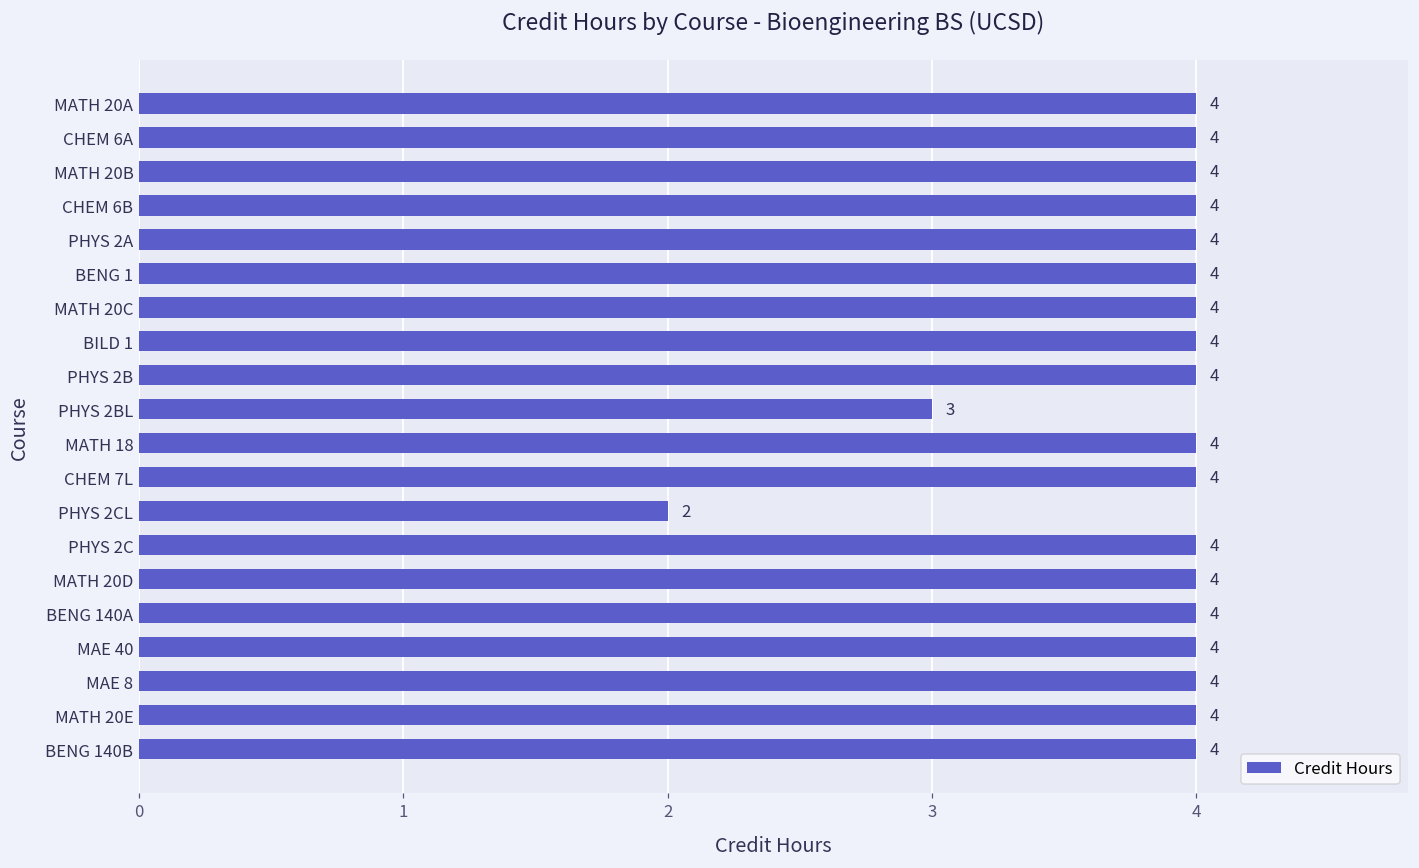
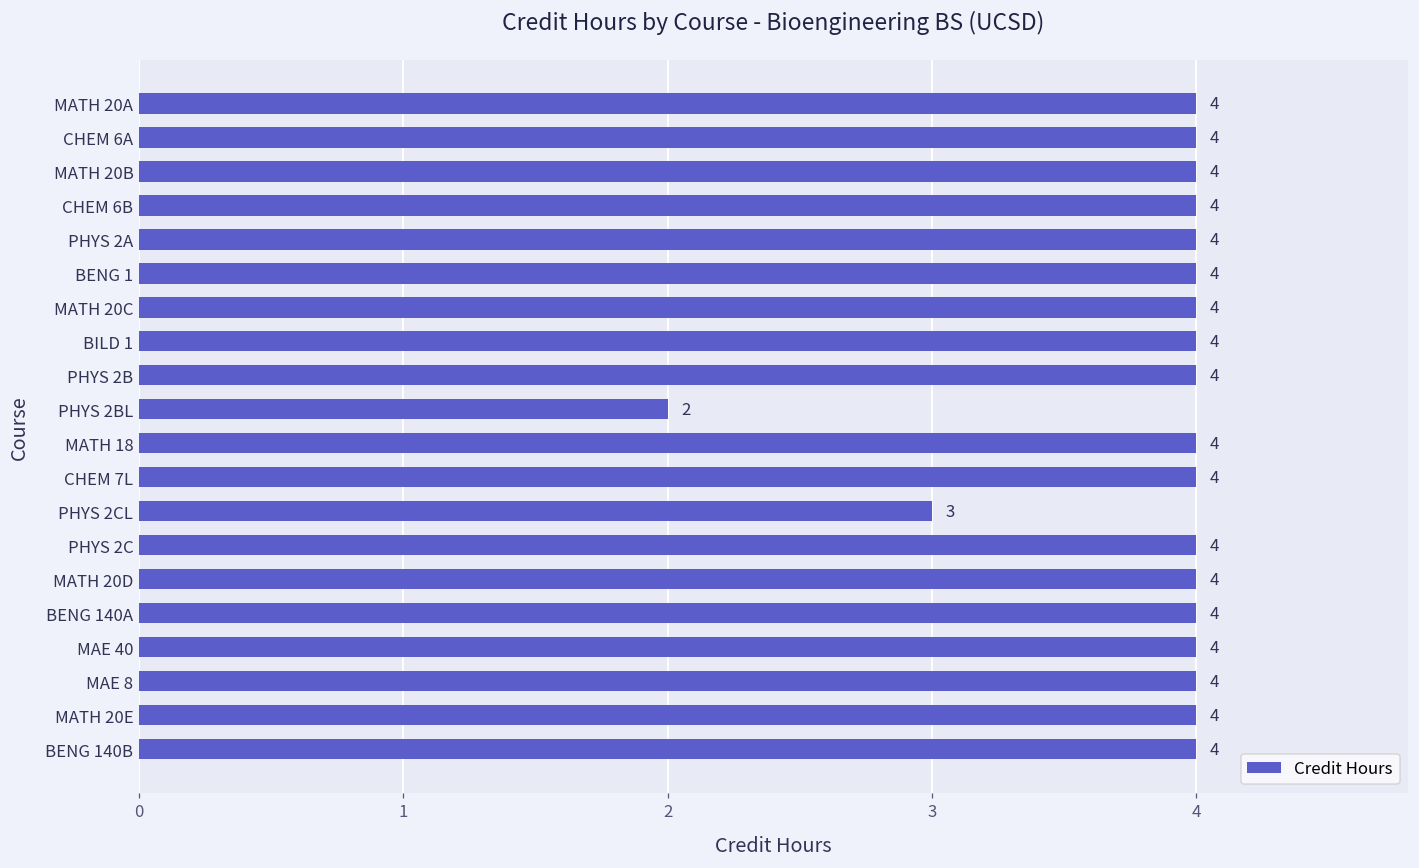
  {
    "MATH 20A": 4,
    "CHEM 6A": 4,
    "MATH 20B": 4,
    "CHEM 6B": 4,
    "PHYS 2A": 4,
    "BENG 1": 4,
    "MATH 20C": 4,
    "BILD 1": 4,
    "PHYS 2B": 4,
-   "PHYS 2BL": 3,
+   "PHYS 2BL": 2,
    "MATH 18": 4,
    "CHEM 7L": 4,
-   "PHYS 2CL": 2,
+   "PHYS 2CL": 3,
    "PHYS 2C": 4,
    "MATH 20D": 4,
    "BENG 140A": 4,
    "MAE 40": 4,
    "MAE 8": 4,
    "MATH 20E": 4,
    "BENG 140B": 4
  }
